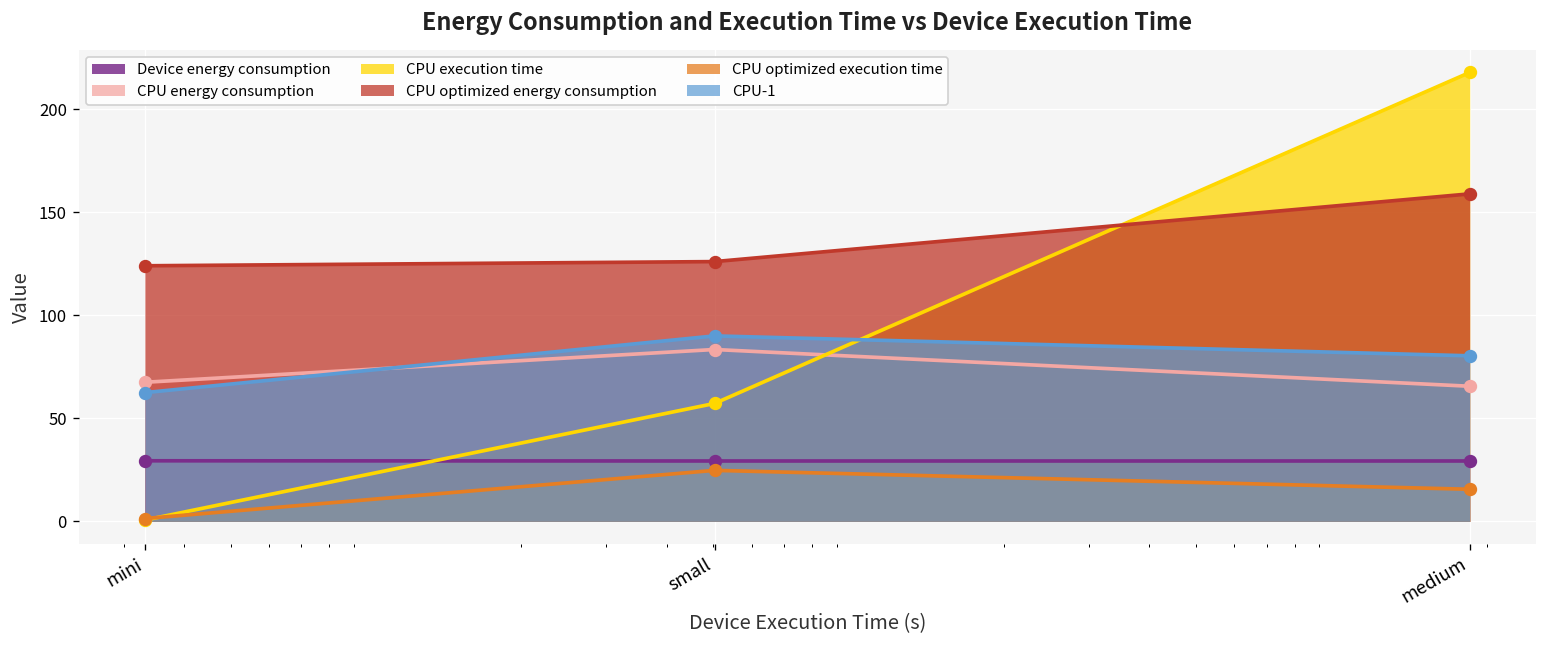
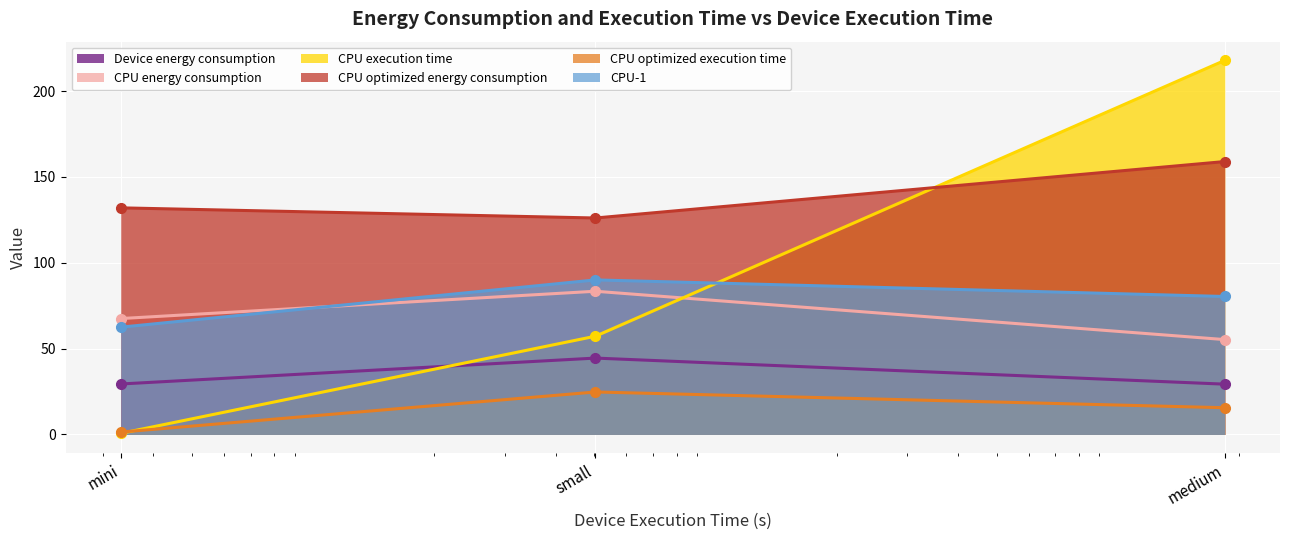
  {
    "Device energy consumption": {
      "mini": 29,
-     "small": 29,
+     "small": 45,
      "medium": 29
    },
    "CPU energy consumption": {
      "mini": 68,
      "small": 83,
-     "medium": 66
+     "medium": 55
    },
    "CPU execution time": {
      "small": 57,
      "medium": 218
    },
    "CPU optimized energy consumption": {
-     "mini": 124,
+     "mini": 132,
      "small": 126,
      "medium": 159
    },
    "CPU optimized execution time": {
      "small": 25,
      "medium": 16
    },
    "CPU-1": {
      "mini": 63,
      "small": 90,
      "medium": 80
    }
  }
